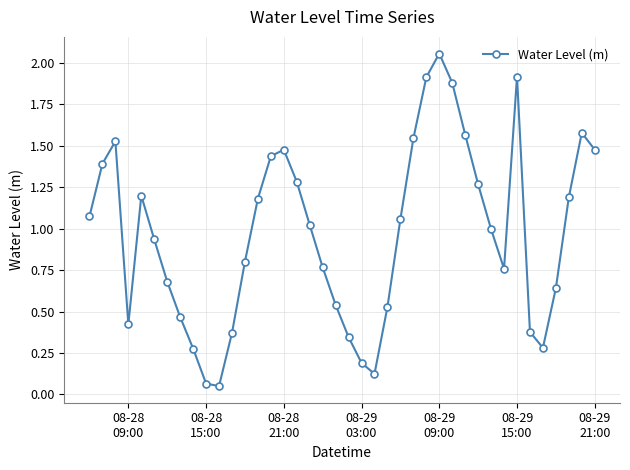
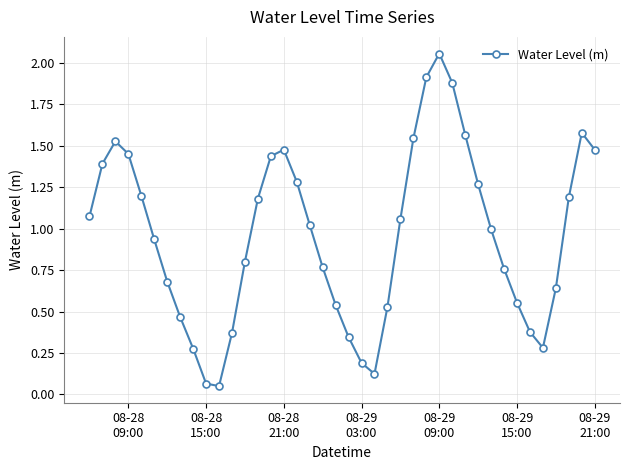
  {
-   "08-28 09:00": 0.42,
+   "08-28 09:00": 1.45,
    "08-28 15:00": 0.07,
    "08-28 21:00": 1.48,
    "08-29 03:00": 0.19,
    "08-29 09:00": 2.06,
-   "08-29 15:00": 1.92,
+   "08-29 15:00": 0.55,
    "08-29 21:00": 1.48
  }
